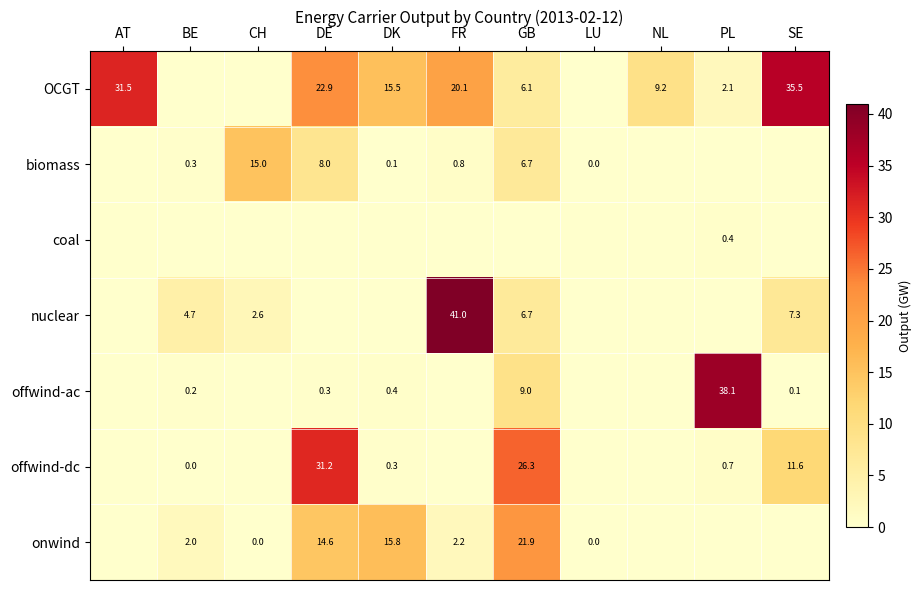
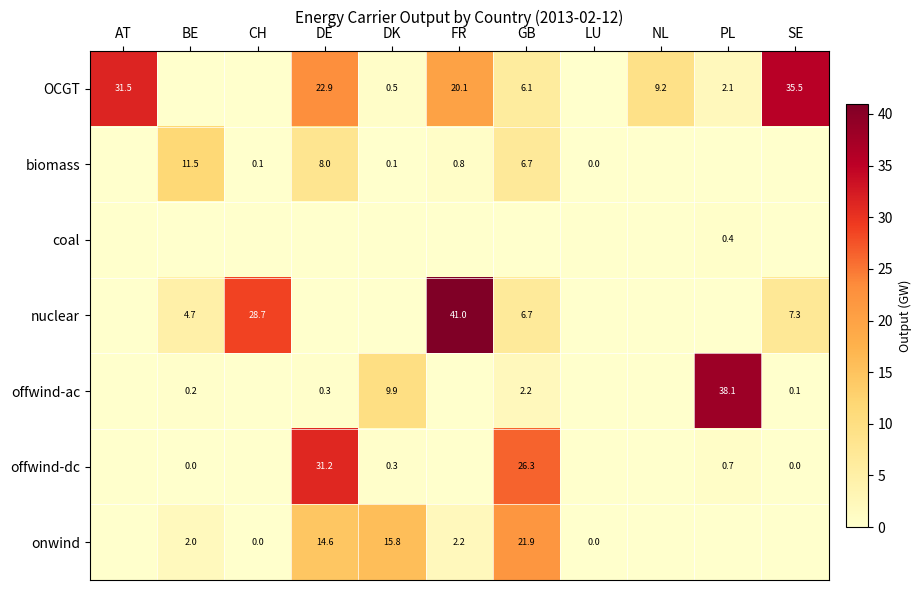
  {
    "OCGT": {
      "AT": 31.5,
      "DE": 22.9,
-     "DK": 15.5,
+     "DK": 0.5,
      "FR": 20.1,
      "GB": 6.1,
      "NL": 9.2,
      "PL": 2.1,
      "SE": 35.5
    },
    "biomass": {
-     "BE": 0.3,
-     "CH": 15.0,
+     "BE": 11.5,
+     "CH": 0.1,
      "DE": 8.0,
      "DK": 0.1,
      "FR": 0.8,
      "GB": 6.7,
      "LU": 0.0
    },
    "coal": {
      "PL": 0.4
    },
    "nuclear": {
      "BE": 4.7,
-     "CH": 2.6,
+     "CH": 28.7,
      "FR": 41.0,
      "GB": 6.7,
      "SE": 7.3
    },
    "offwind-ac": {
      "BE": 0.2,
      "DE": 0.3,
-     "DK": 0.4,
-     "GB": 9.0,
+     "DK": 9.9,
+     "GB": 2.2,
      "PL": 38.1,
      "SE": 0.1
    },
    "offwind-dc": {
      "BE": 0.0,
      "DE": 31.2,
      "DK": 0.3,
      "GB": 26.3,
      "PL": 0.7,
-     "SE": 11.6
+     "SE": 0.0
    },
    "onwind": {
      "BE": 2.0,
      "CH": 0.0,
      "DE": 14.6,
      "DK": 15.8,
      "FR": 2.2,
      "GB": 21.9,
      "LU": 0.0
    }
  }
